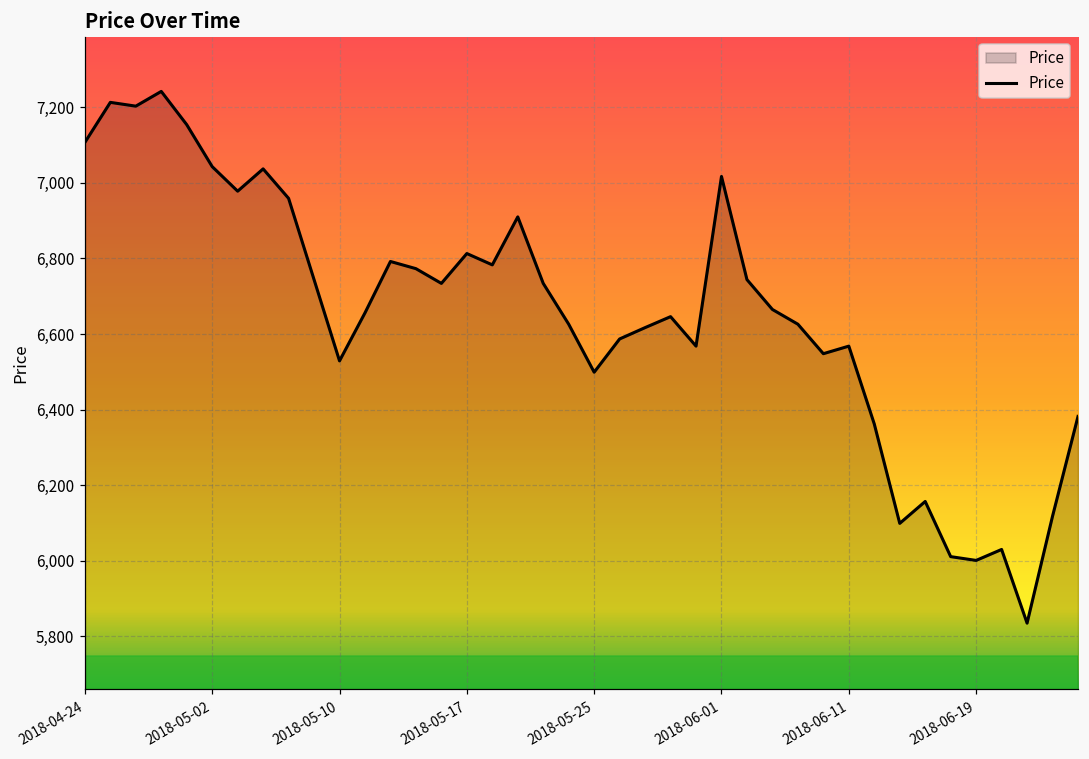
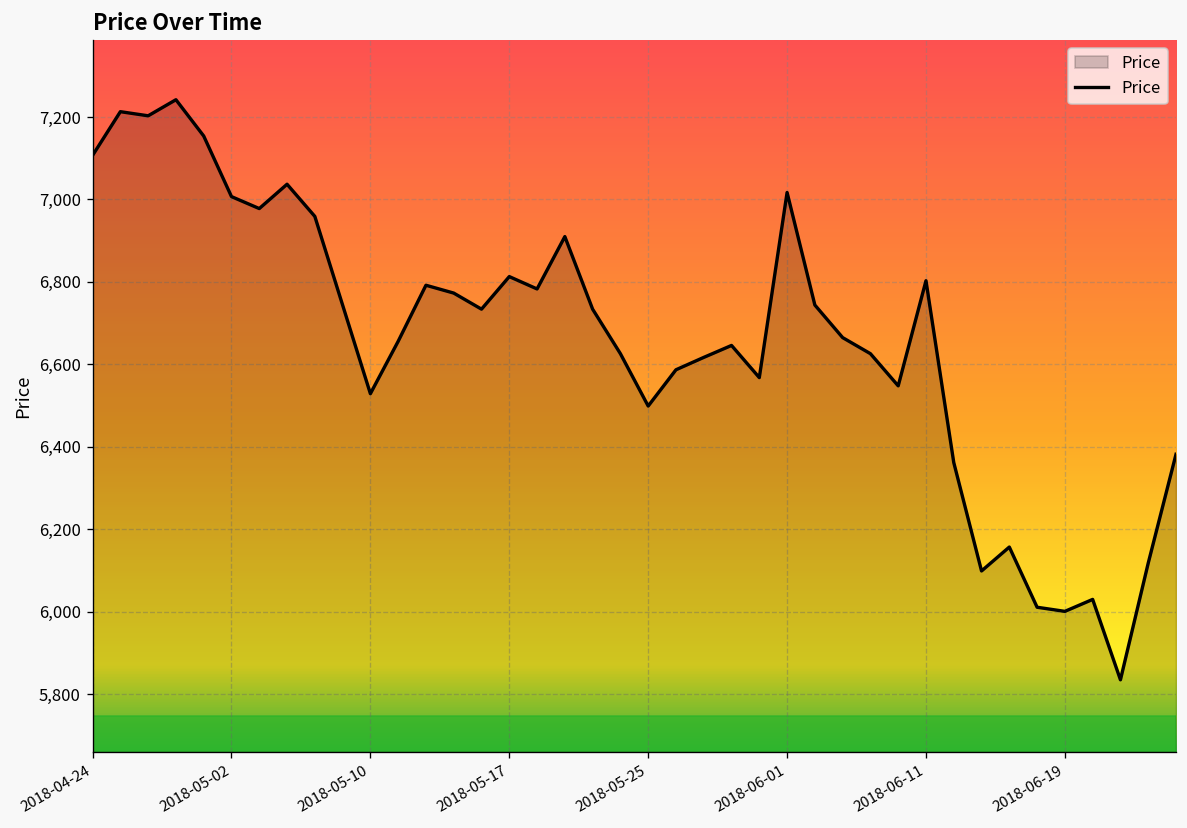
  {
    "2018-04-24": "7,110",
-   "2018-05-02": "7,040",
+   "2018-05-02": "7,010",
    "2018-05-10": "6,530",
    "2018-05-17": "6,810",
    "2018-05-25": "6,500",
    "2018-06-01": "7,020",
-   "2018-06-11": "6,570",
+   "2018-06-11": "6,800",
    "2018-06-19": "6,000"
  }
